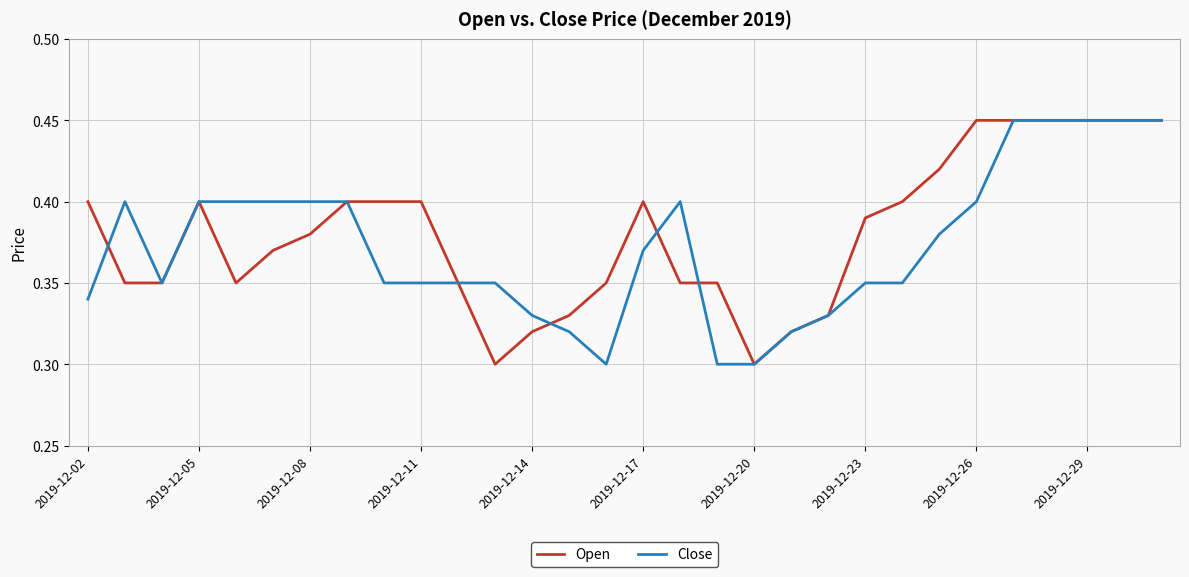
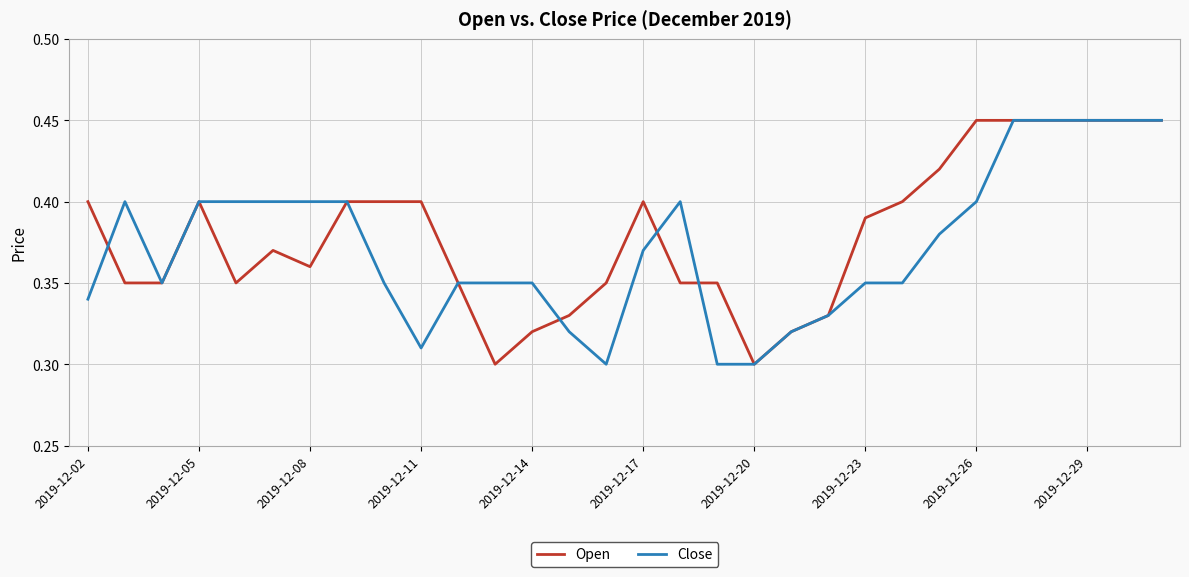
  {
    "Open": {
      "2019-12-02": 0.40,
-     "2019-12-08": 0.38,
+     "2019-12-08": 0.36,
      "2019-12-11": 0.40,
      "2019-12-14": 0.32,
      "2019-12-17": 0.40,
      "2019-12-23": 0.39,
      "2019-12-26": 0.45
    },
    "Close": {
      "2019-12-02": 0.34,
      "2019-12-08": 0.40,
-     "2019-12-11": 0.35,
-     "2019-12-14": 0.33,
+     "2019-12-11": 0.31,
+     "2019-12-14": 0.35,
      "2019-12-17": 0.37,
      "2019-12-23": 0.35,
      "2019-12-26": 0.40
    }
  }
